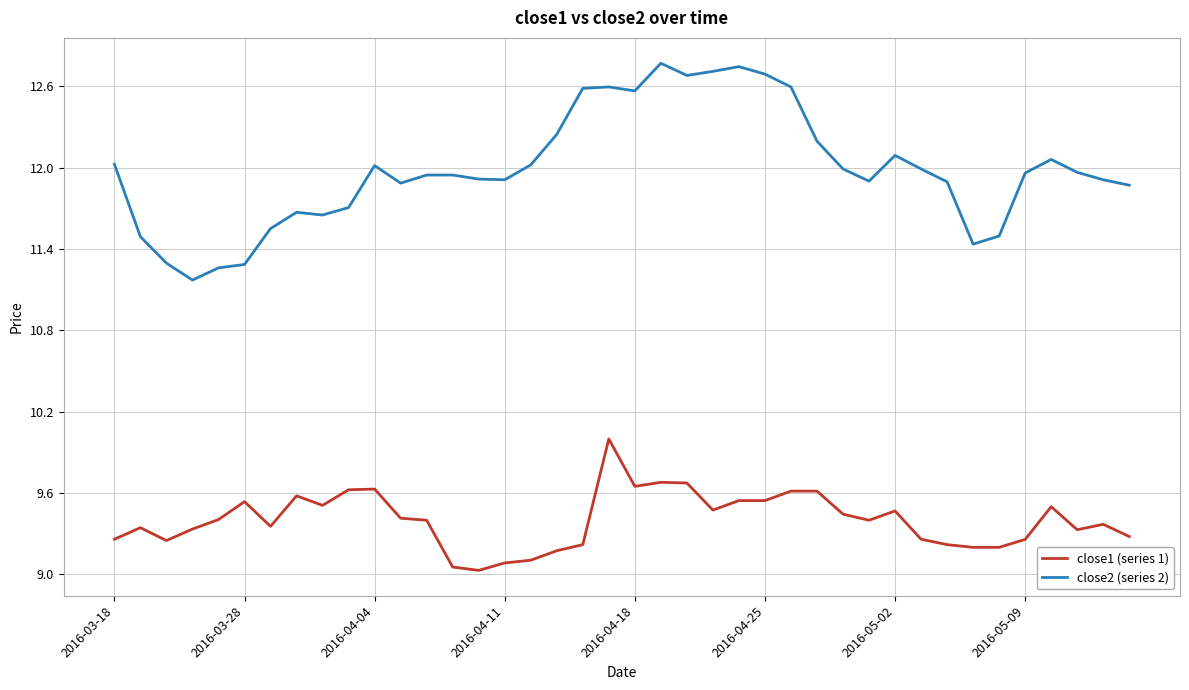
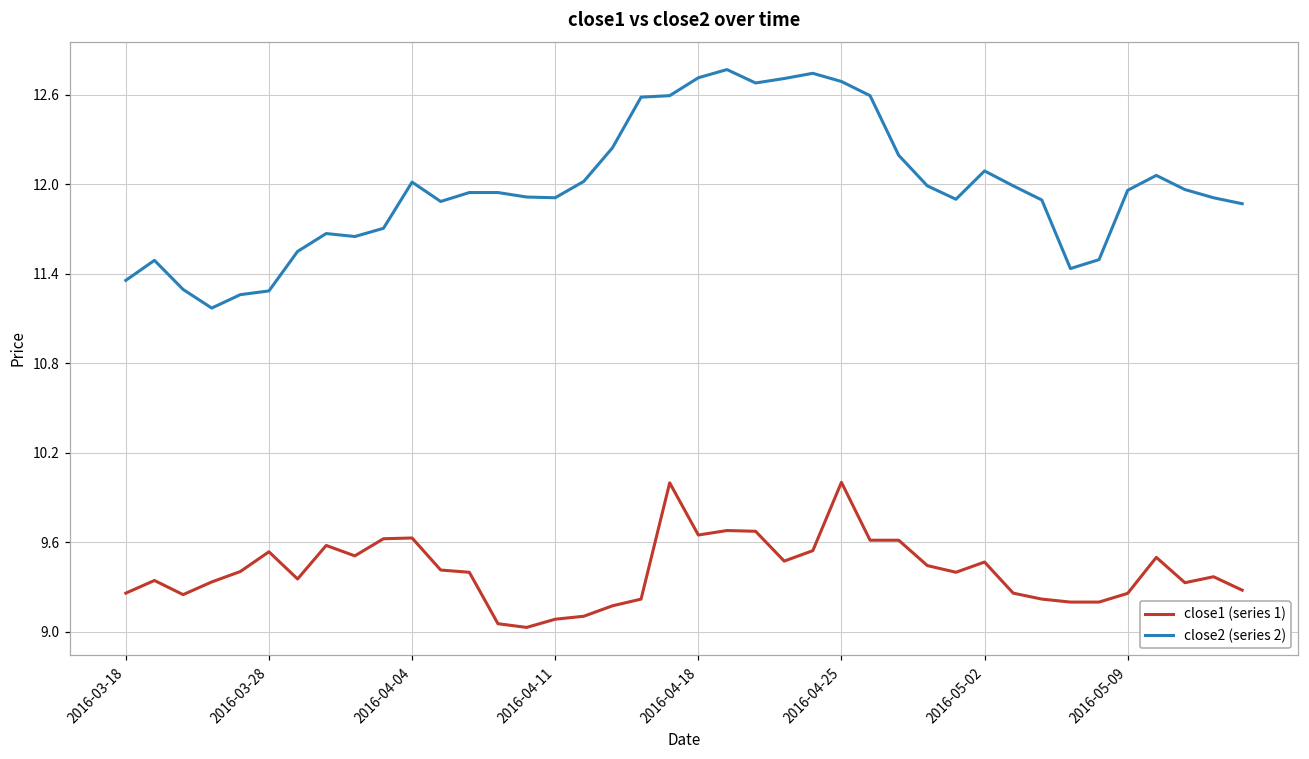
  {
    "close1 (series 1)": {
      "2016-03-18": 9.26,
      "2016-03-28": 9.53,
      "2016-04-04": 9.63,
      "2016-04-11": 9.08,
      "2016-04-18": 9.65,
-     "2016-04-25": 9.54,
+     "2016-04-25": 10.00,
      "2016-05-02": 9.47,
      "2016-05-09": 9.26
    },
    "close2 (series 2)": {
-     "2016-03-18": 12.03,
+     "2016-03-18": 11.36,
      "2016-03-28": 11.29,
      "2016-04-04": 12.02,
      "2016-04-11": 11.91,
-     "2016-04-18": 12.57,
+     "2016-04-18": 12.72,
      "2016-04-25": 12.69,
      "2016-05-02": 12.09,
      "2016-05-09": 11.96
    }
  }
